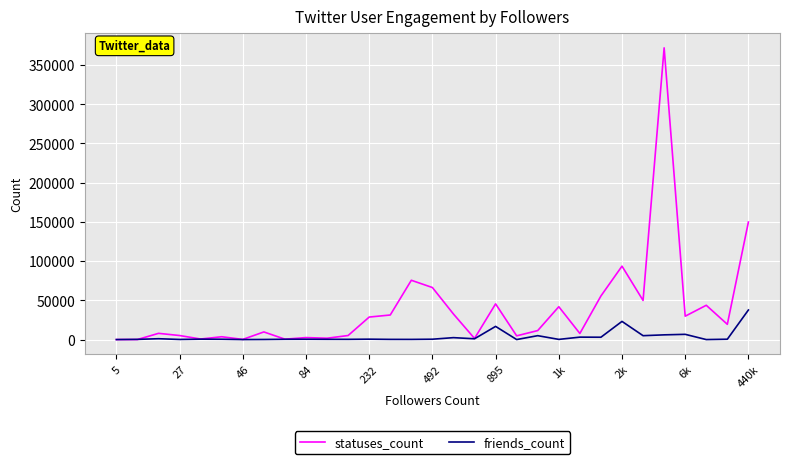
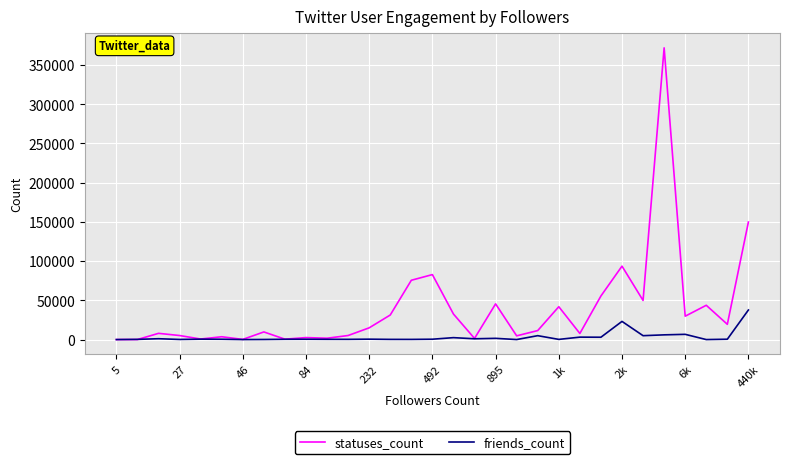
  {
    "statuses_count": {
      "27": 10000,
-     "232": 30000,
-     "492": 70000,
+     "232": 10000,
+     "492": 80000,
      "895": 50000,
      "1k": 40000,
      "2k": 90000,
      "6k": 30000,
      "440k": 150000
    },
    "friends_count": {
      "27": 0,
      "232": 0,
      "492": 0,
-     "895": 20000,
+     "895": 0,
      "1k": 0,
      "2k": 20000,
      "6k": 10000,
      "440k": 40000
    }
  }
